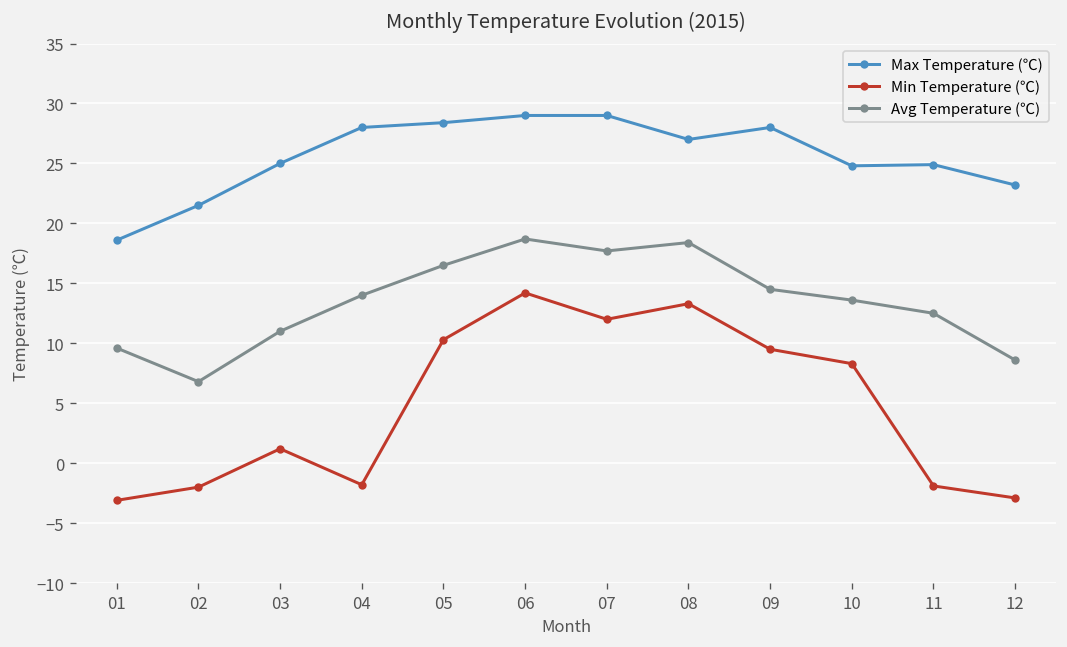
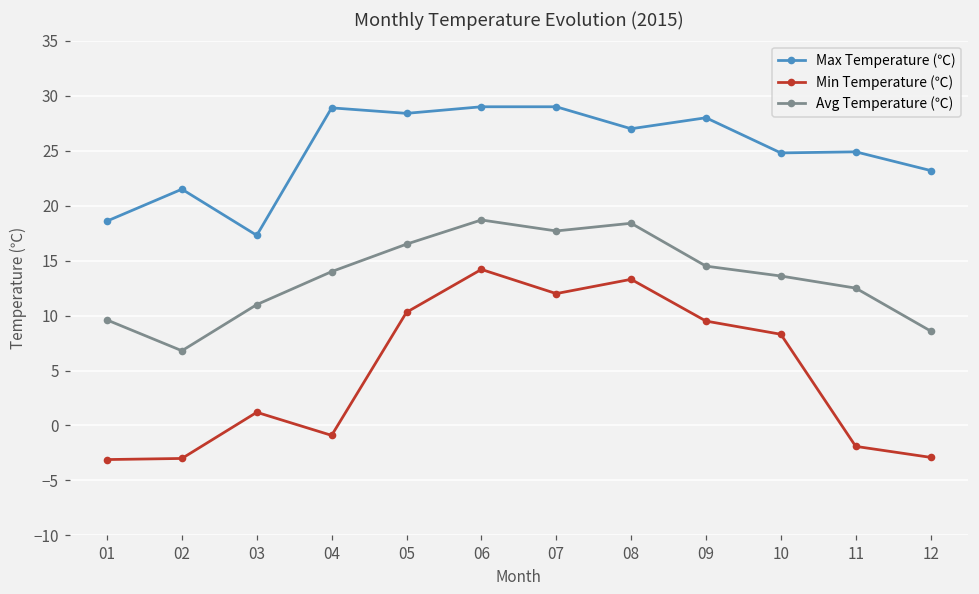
  {
    "Max Temperature (℃)": {
      "01": 19,
      "02": 22,
-     "03": 25,
-     "04": 28,
+     "03": 17,
+     "04": 29,
      "05": 28,
      "06": 29,
      "07": 29,
      "08": 27,
      "09": 28,
      "10": 25,
      "11": 25,
      "12": 23
    },
    "Min Temperature (℃)": {
      "01": -3,
-     "02": -2,
+     "02": -3,
      "03": 1,
-     "04": -2,
+     "04": -1,
      "05": 10,
      "06": 14,
      "07": 12,
      "08": 13,
      "09": 10,
      "10": 8,
      "11": -2,
      "12": -3
    },
    "Avg Temperature (℃)": {
      "01": 10,
      "02": 7,
      "03": 11,
      "04": 14,
      "05": 17,
      "06": 19,
      "07": 18,
      "08": 18,
      "09": 15,
      "10": 14,
      "11": 13,
      "12": 9
    }
  }
